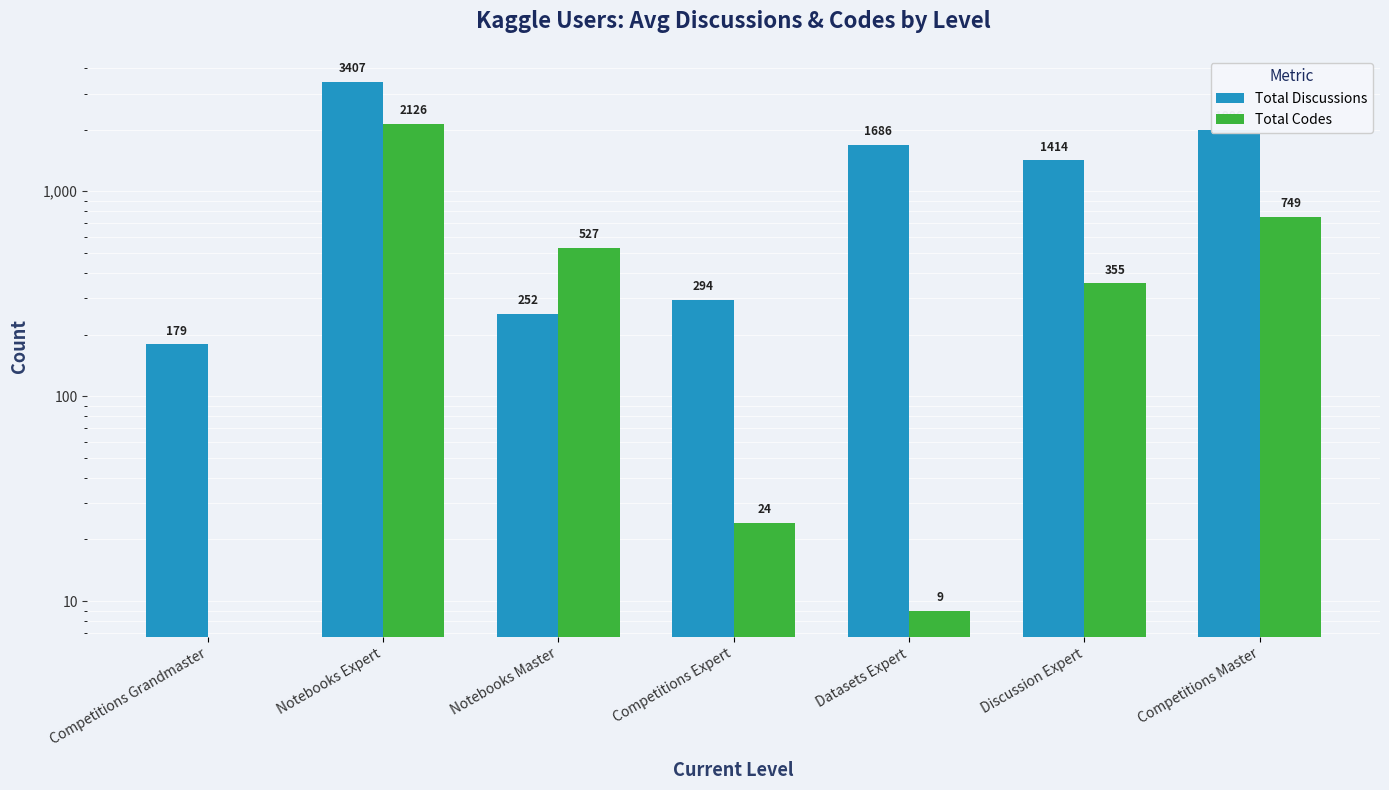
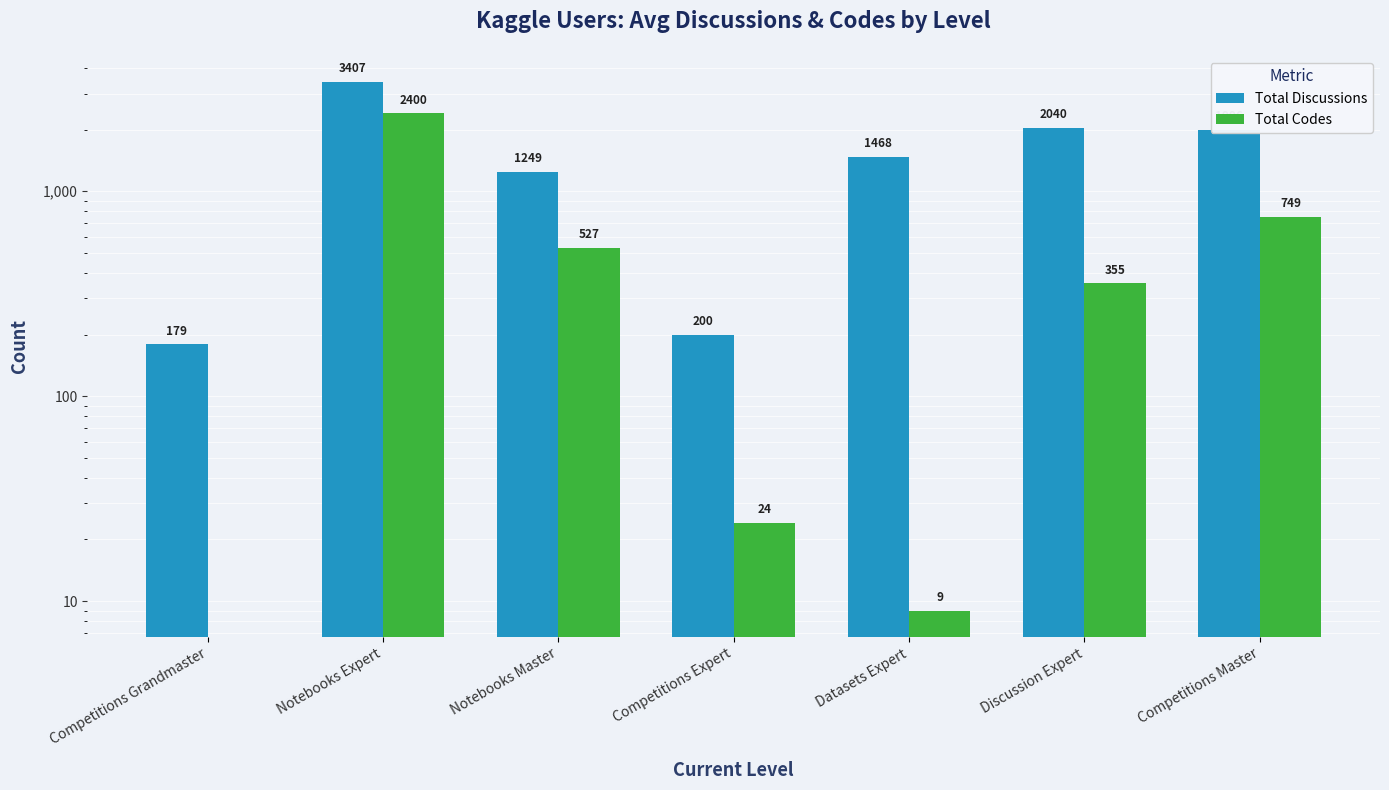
  {
    "Total Discussions": {
      "Competitions Grandmaster": 179,
      "Notebooks Expert": 3407,
-     "Notebooks Master": 252,
-     "Competitions Expert": 294,
-     "Datasets Expert": 1686,
-     "Discussion Expert": 1414
+     "Notebooks Master": 1249,
+     "Competitions Expert": 200,
+     "Datasets Expert": 1468,
+     "Discussion Expert": 2040
    },
    "Total Codes": {
-     "Notebooks Expert": 2126,
+     "Notebooks Expert": 2400,
      "Notebooks Master": 527,
      "Competitions Expert": 24,
      "Datasets Expert": 9,
      "Discussion Expert": 355,
      "Competitions Master": 749
    }
  }
